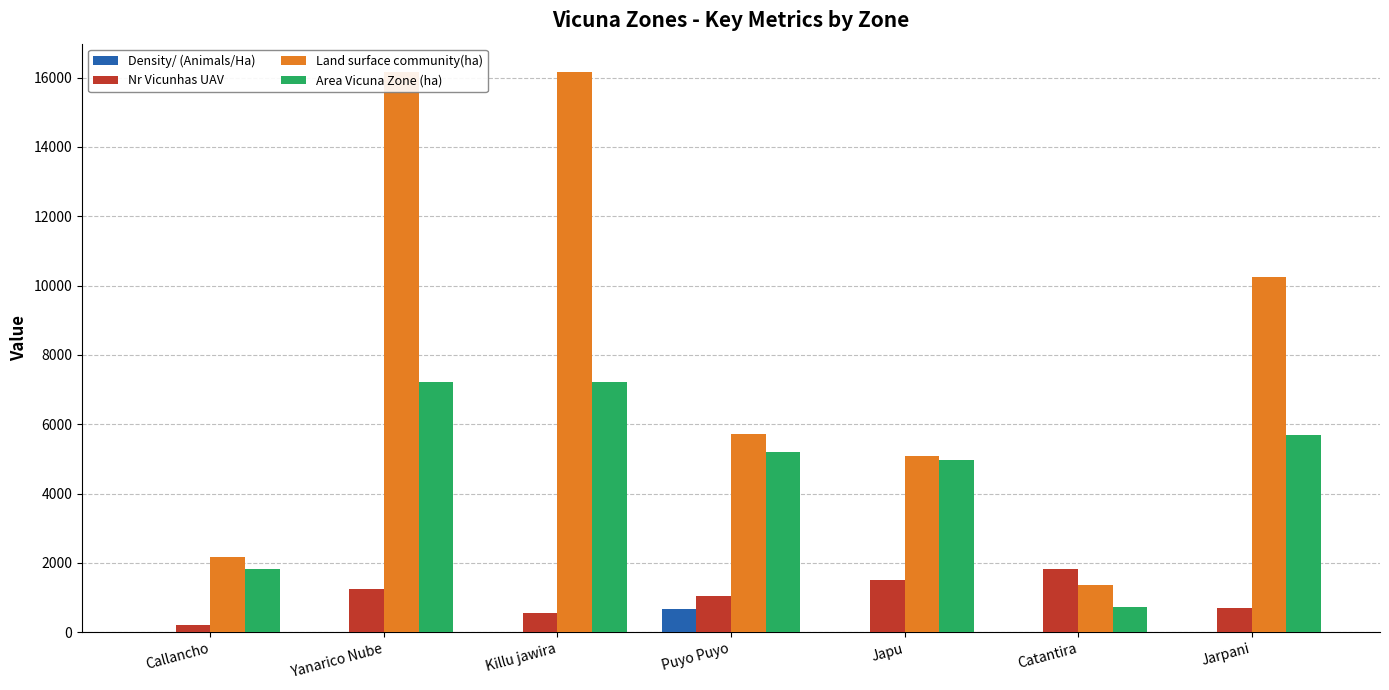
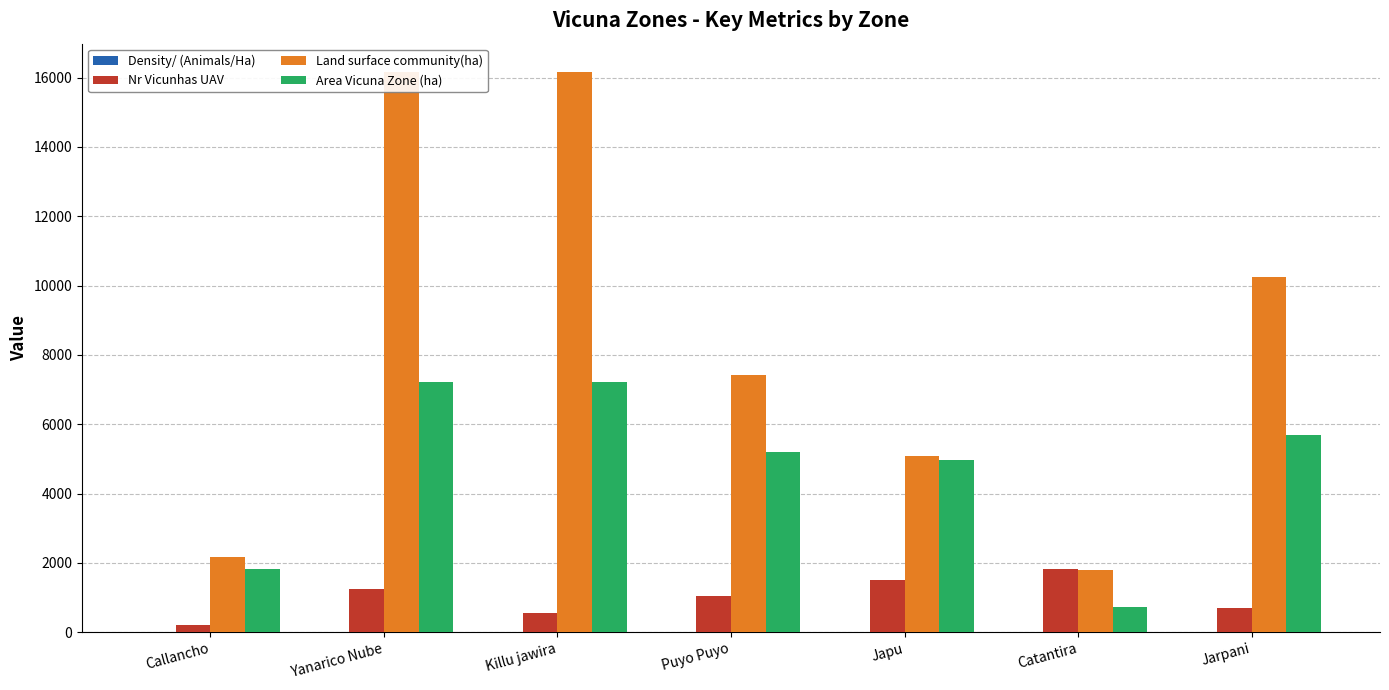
  {
    "Density/ (Animals/Ha)": {
-     "Puyo Puyo": 700
+     "Puyo Puyo": 0
    },
    "Nr Vicunhas UAV": {
      "Callancho": 200,
      "Yanarico Nube": 1200,
      "Killu jawira": 600,
      "Puyo Puyo": 1100,
      "Japu": 1500,
      "Catantira": 1800,
      "Jarpani": 700
    },
    "Land surface community(ha)": {
      "Callancho": 2200,
      "Killu jawira": 16200,
-     "Puyo Puyo": 5700,
+     "Puyo Puyo": 7400,
      "Japu": 5100,
-     "Catantira": 1400,
+     "Catantira": 1800,
      "Jarpani": 10200
    },
    "Area Vicuna Zone (ha)": {
      "Callancho": 1800,
      "Yanarico Nube": 7200,
      "Killu jawira": 7200,
      "Puyo Puyo": 5200,
      "Japu": 5000,
      "Catantira": 700,
      "Jarpani": 5700
    }
  }
